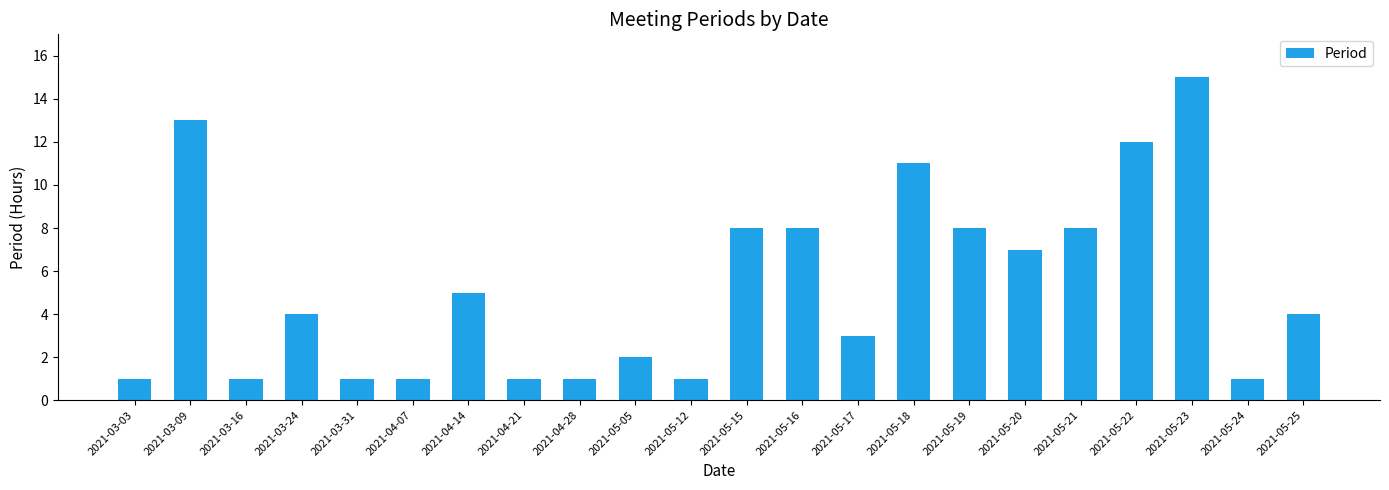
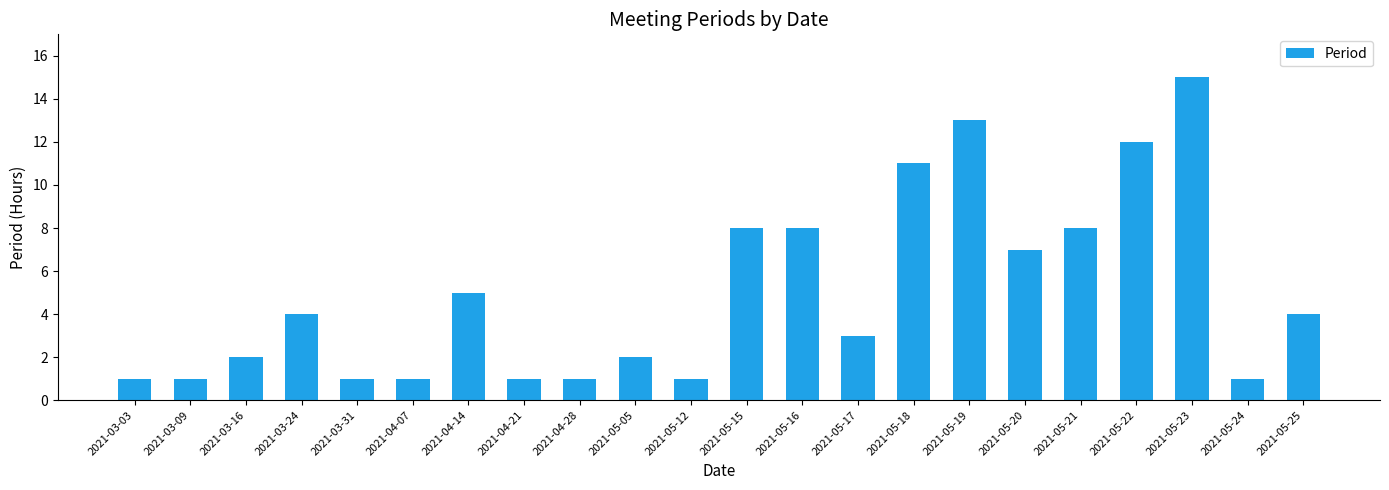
  {
    "2021-03-03": 1,
-   "2021-03-09": 13,
-   "2021-03-16": 1,
+   "2021-03-09": 1,
+   "2021-03-16": 2,
    "2021-03-24": 4,
    "2021-03-31": 1,
    "2021-04-07": 1,
    "2021-04-14": 5,
    "2021-04-21": 1,
    "2021-04-28": 1,
    "2021-05-05": 2,
    "2021-05-12": 1,
    "2021-05-15": 8,
    "2021-05-16": 8,
    "2021-05-17": 3,
    "2021-05-18": 11,
-   "2021-05-19": 8,
+   "2021-05-19": 13,
    "2021-05-20": 7,
    "2021-05-21": 8,
    "2021-05-22": 12,
    "2021-05-23": 15,
    "2021-05-24": 1,
    "2021-05-25": 4
  }
